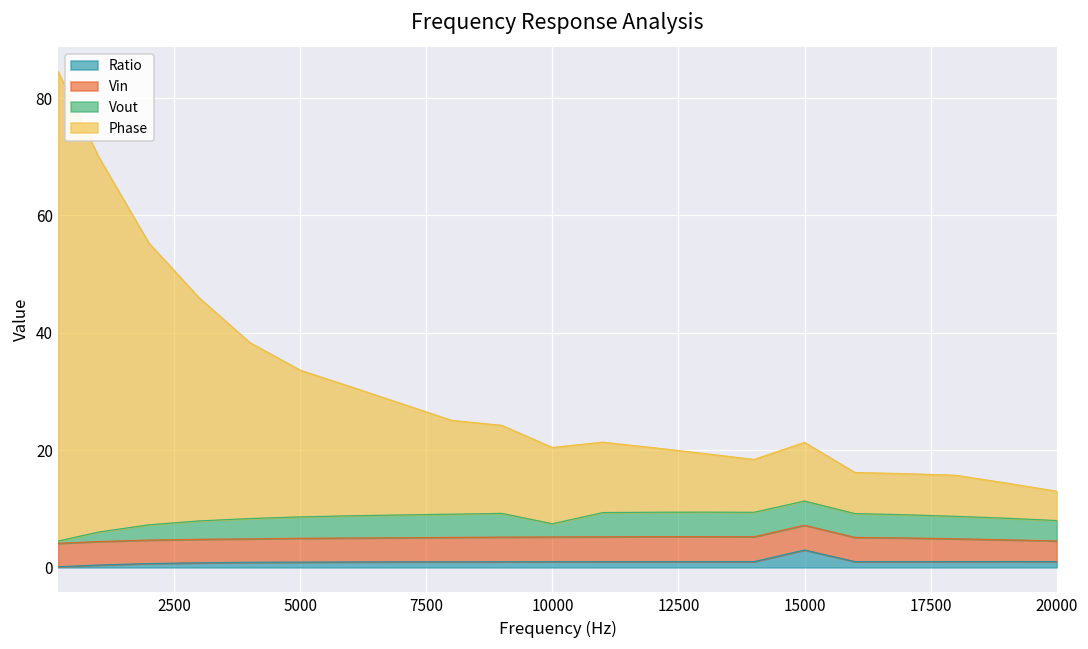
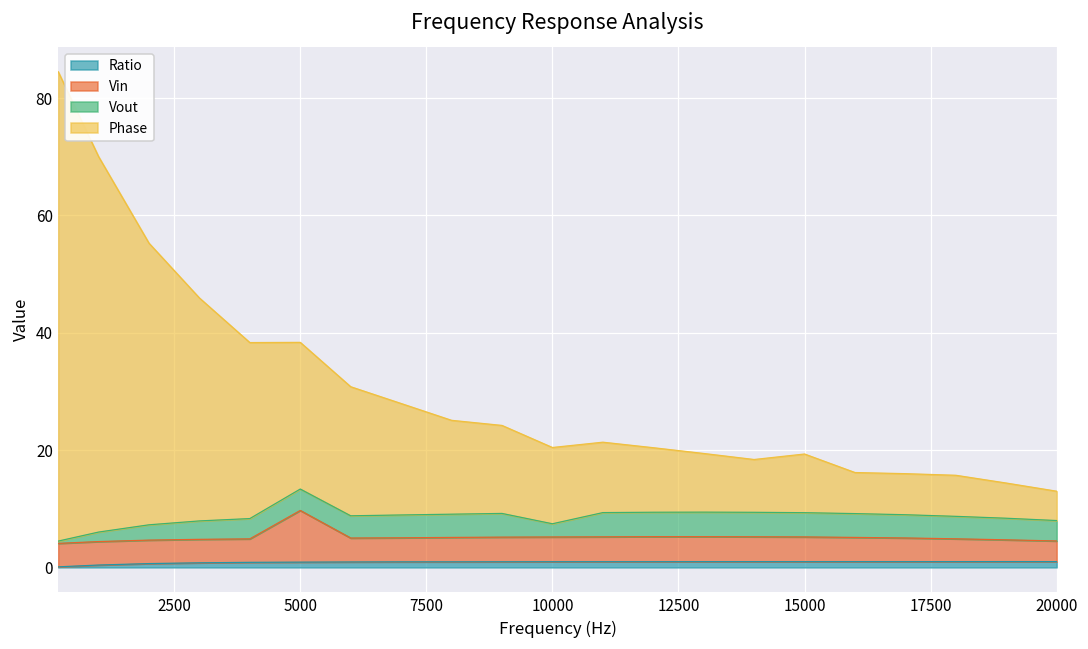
  {
    "Ratio": {
      "5000": 1,
      "10000": 1,
-     "15000": 3,
+     "15000": 1,
      "20000": 1
    },
    "Vin": {
-     "5000": 4,
+     "5000": 9,
      "10000": 4,
      "15000": 4,
      "20000": 4
    },
    "Vout": {
      "5000": 4,
      "10000": 2,
      "15000": 4,
      "20000": 3
    },
    "Phase": {
      "5000": 25,
      "10000": 13,
      "15000": 10,
      "20000": 5
    }
  }
